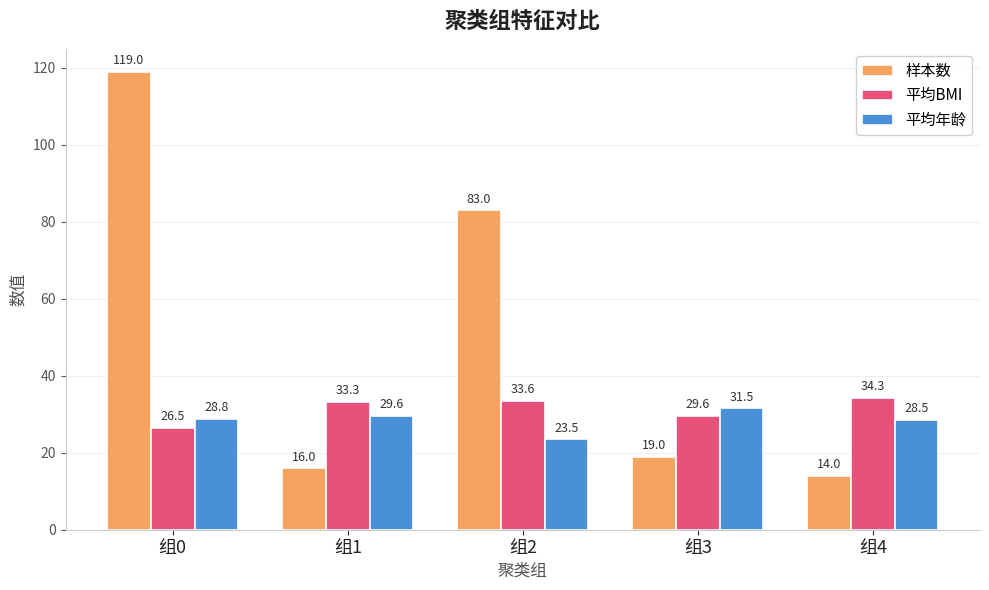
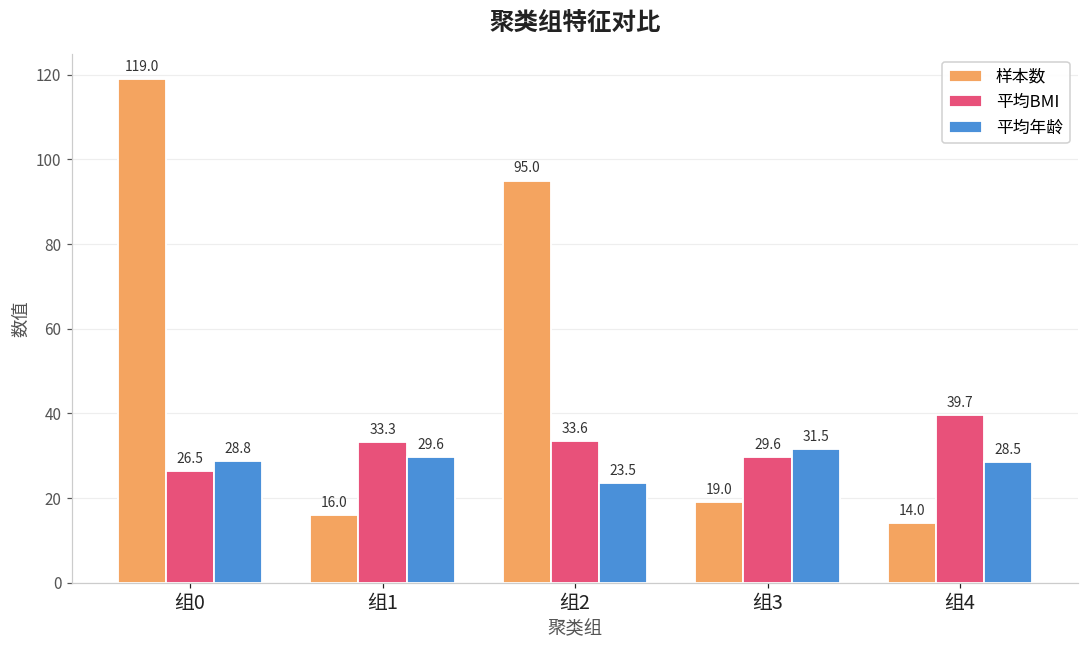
  {
    "样本数": {
      "组0": 119.0,
      "组1": 16.0,
-     "组2": 83.0,
+     "组2": 95.0,
      "组3": 19.0,
      "组4": 14.0
    },
    "平均BMI": {
      "组0": 26.5,
      "组1": 33.3,
      "组2": 33.6,
      "组3": 29.6,
-     "组4": 34.3
+     "组4": 39.7
    },
    "平均年龄": {
      "组0": 28.8,
      "组1": 29.6,
      "组2": 23.5,
      "组3": 31.5,
      "组4": 28.5
    }
  }
